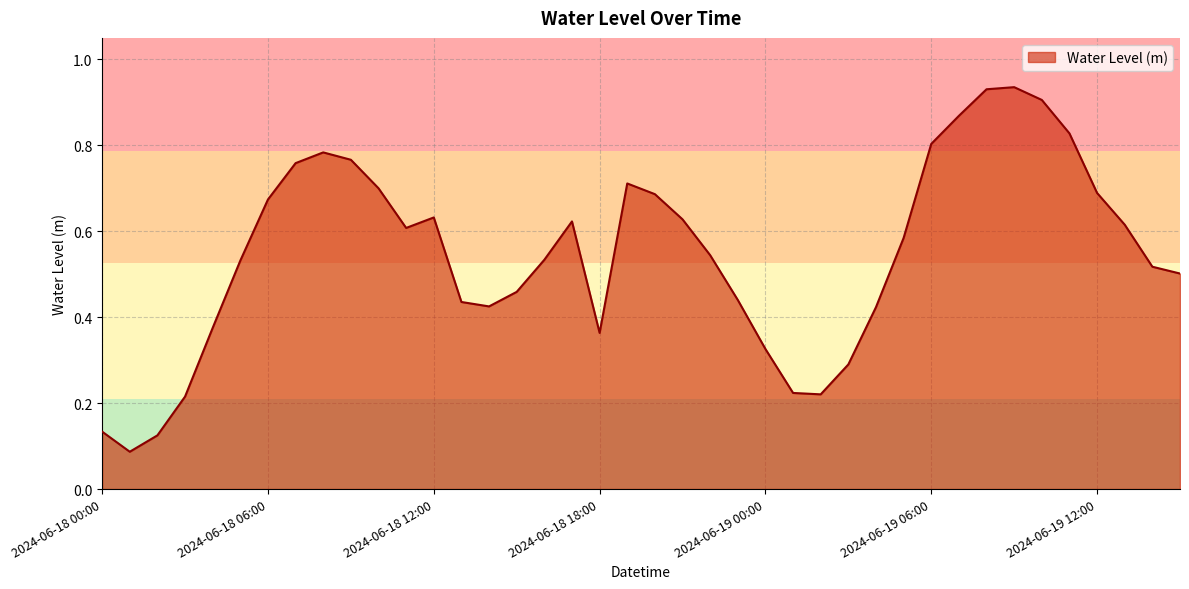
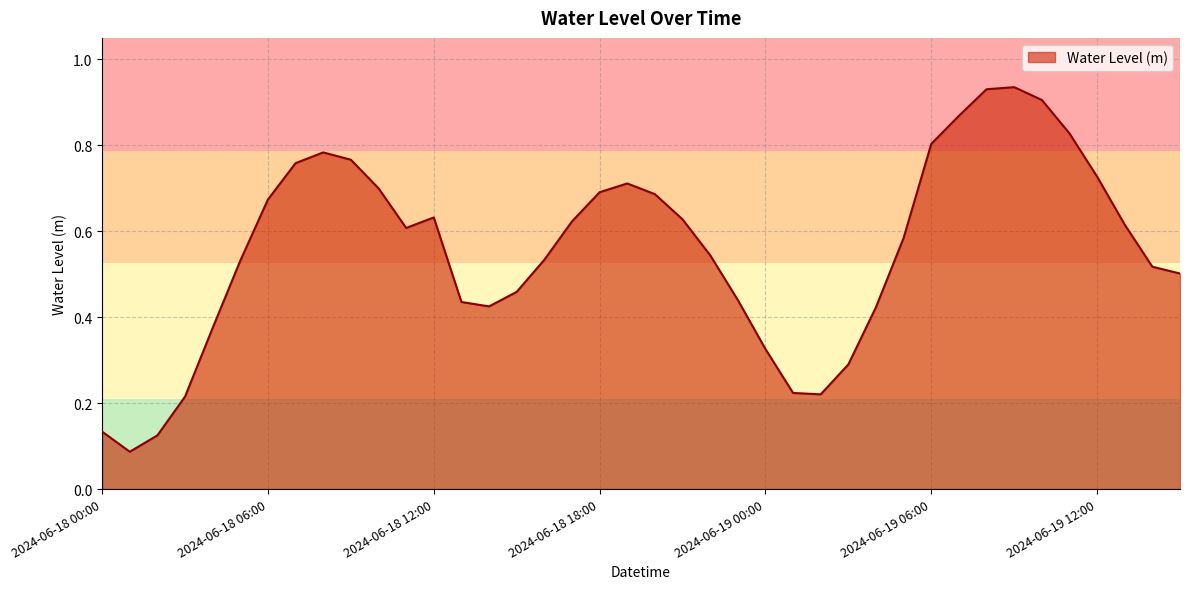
  {
    "2024-06-18 00:00": 0.13,
    "2024-06-18 06:00": 0.67,
    "2024-06-18 12:00": 0.63,
-   "2024-06-18 18:00": 0.36,
+   "2024-06-18 18:00": 0.69,
    "2024-06-19 00:00": 0.33,
    "2024-06-19 06:00": 0.80,
-   "2024-06-19 12:00": 0.69
+   "2024-06-19 12:00": 0.73
  }
